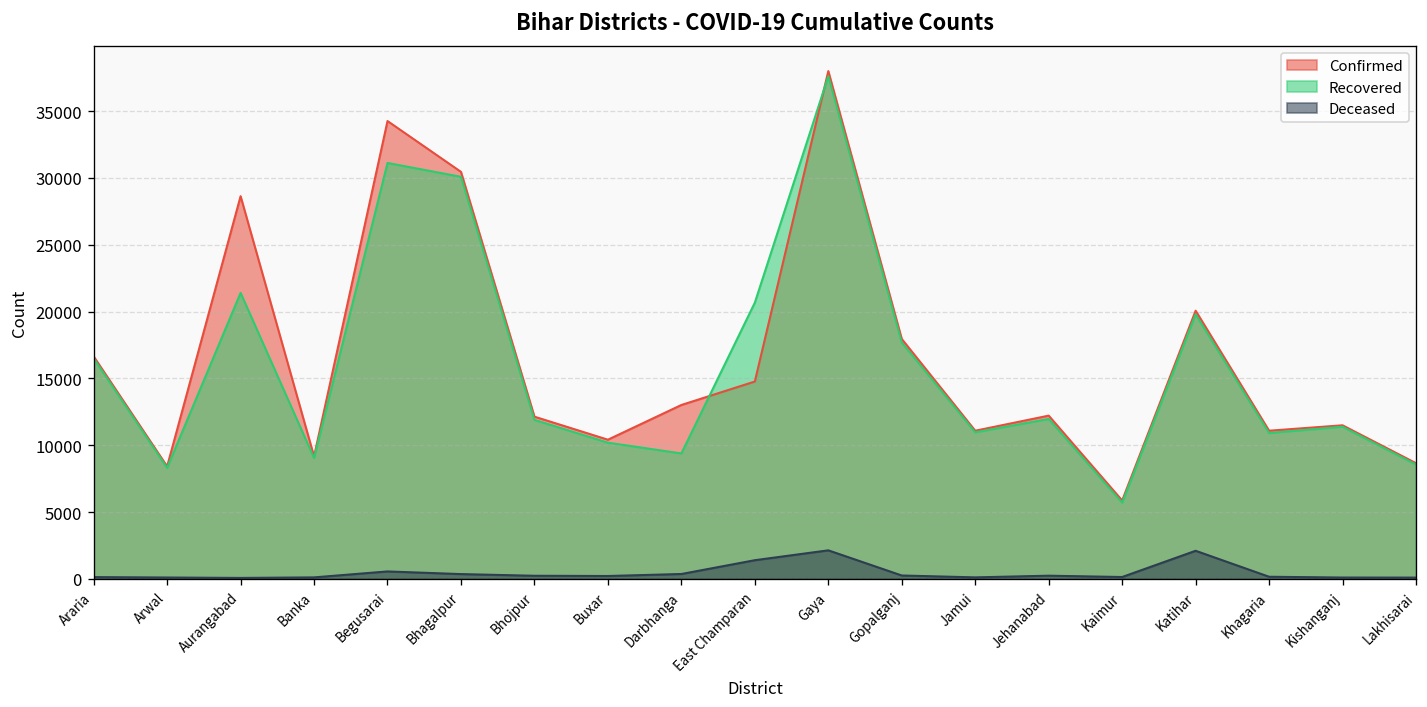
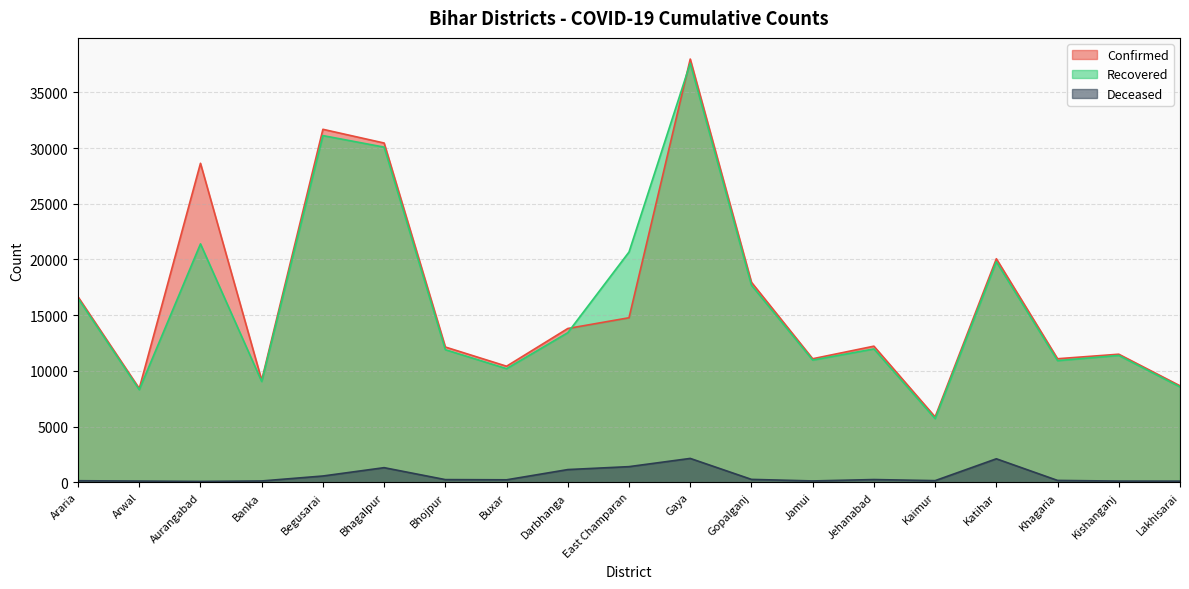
  {
    "Confirmed": {
      "Aurangabad": 28600,
-     "Begusarai": 34300,
+     "Begusarai": 31700,
      "Bhagalpur": 30500,
      "Bhojpur": 12100,
-     "Darbhanga": 13000,
+     "Darbhanga": 13800,
      "East Champaran": 14800,
      "Gaya": 38000,
      "Gopalganj": 18000,
      "Jehanabad": 12200,
      "Katihar": 20100
    },
    "Recovered": {
      "Aurangabad": 21400,
      "Begusarai": 31100,
      "Bhagalpur": 30100,
      "Bhojpur": 11900,
-     "Darbhanga": 9400,
+     "Darbhanga": 13400,
      "East Champaran": 20700,
      "Gaya": 37600,
      "Gopalganj": 17700,
      "Jehanabad": 12000,
      "Katihar": 19800
    },
    "Deceased": {
      "Araria": 100,
      "Arwal": 100,
      "Aurangabad": 100,
      "Banka": 100,
      "Begusarai": 600,
-     "Bhagalpur": 400,
+     "Bhagalpur": 1300,
      "Bhojpur": 200,
      "Buxar": 200,
-     "Darbhanga": 400,
+     "Darbhanga": 1100,
      "East Champaran": 1400,
      "Gaya": 2100,
      "Gopalganj": 300,
      "Jamui": 100,
      "Jehanabad": 200,
      "Kaimur": 100,
      "Katihar": 2100,
      "Khagaria": 200,
      "Kishanganj": 100,
      "Lakhisarai": 100
    }
  }
